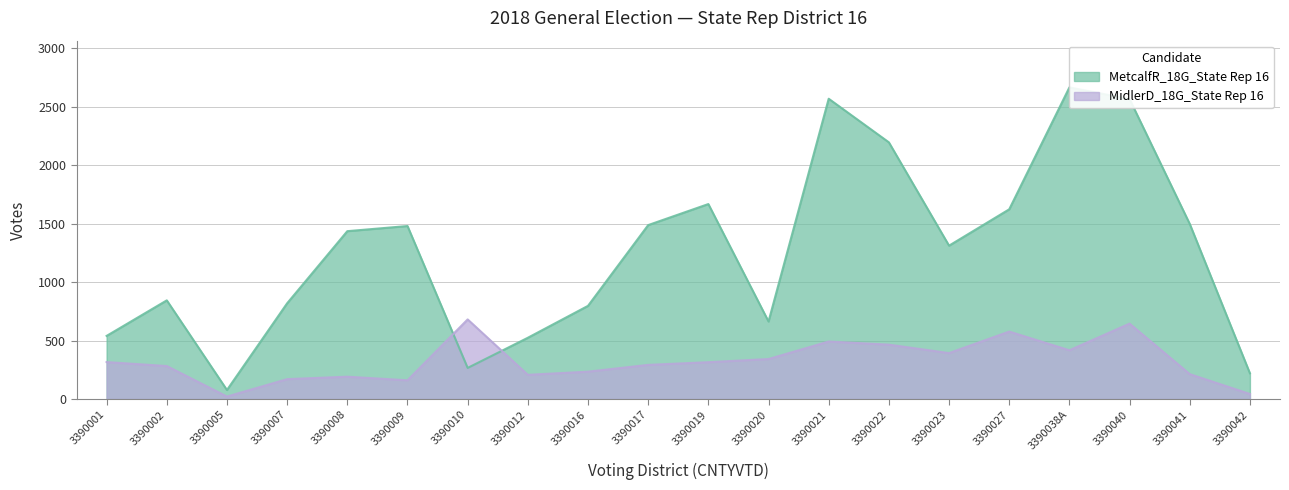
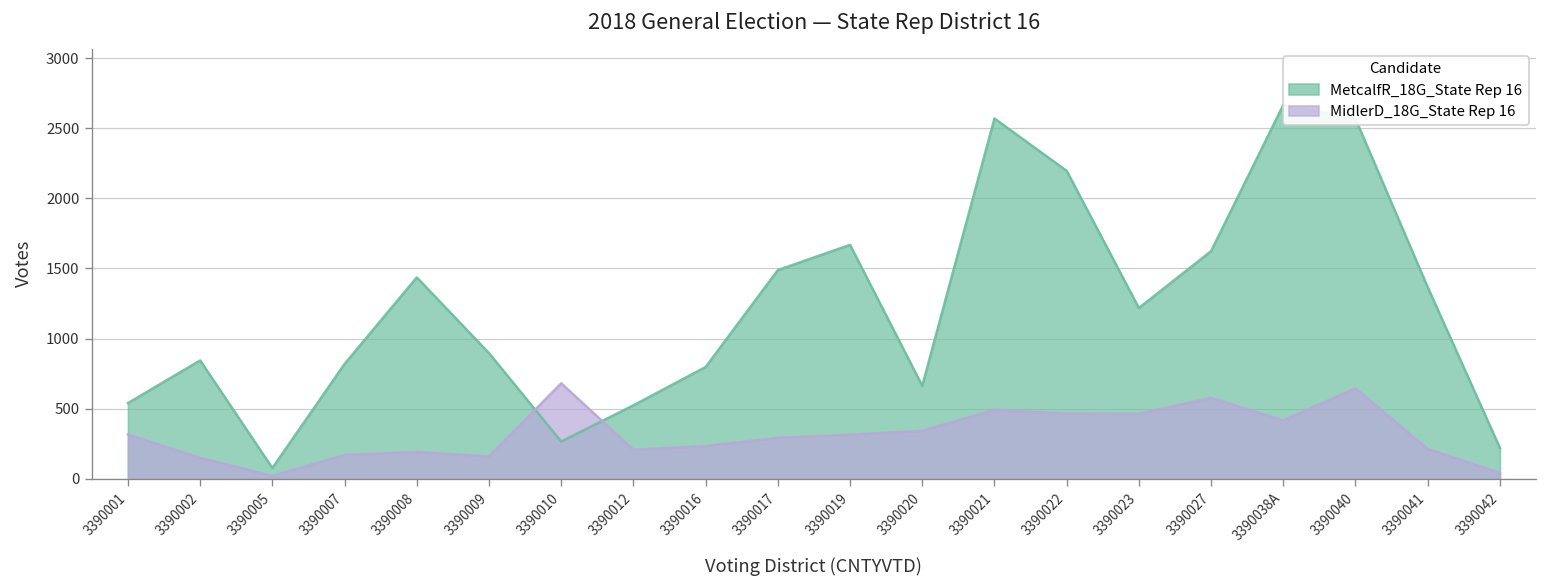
  {
    "MetcalfR_18G_State Rep 16": {
      "3390001": 540,
      "3390002": 840,
      "3390005": 80,
      "3390007": 820,
      "3390008": 1440,
-     "3390009": 1480,
+     "3390009": 900,
      "3390010": 270,
      "3390012": 520,
      "3390016": 800,
      "3390017": 1490,
      "3390019": 1670,
      "3390020": 660,
      "3390021": 2570,
      "3390022": 2200,
-     "3390023": 1310,
+     "3390023": 1220,
      "3390027": 1620,
-     "3390041": 1500,
+     "3390041": 1370,
      "3390042": 220
    },
    "MidlerD_18G_State Rep 16": {
      "3390001": 320,
-     "3390002": 280,
+     "3390002": 150,
      "3390005": 20,
      "3390007": 170,
      "3390008": 190,
      "3390009": 160,
      "3390010": 680,
      "3390012": 210,
      "3390016": 230,
      "3390017": 290,
      "3390019": 320,
      "3390020": 340,
      "3390021": 490,
      "3390022": 470,
-     "3390023": 390,
+     "3390023": 460,
      "3390027": 580,
      "3390038A": 420,
      "3390040": 650,
      "3390041": 210,
      "3390042": 40
    }
  }
